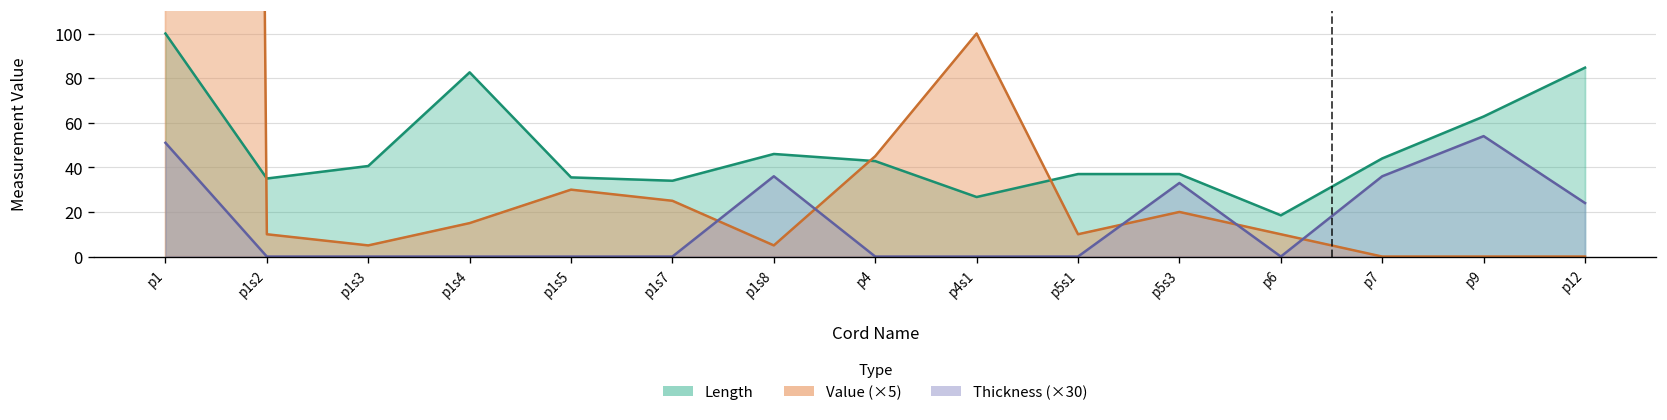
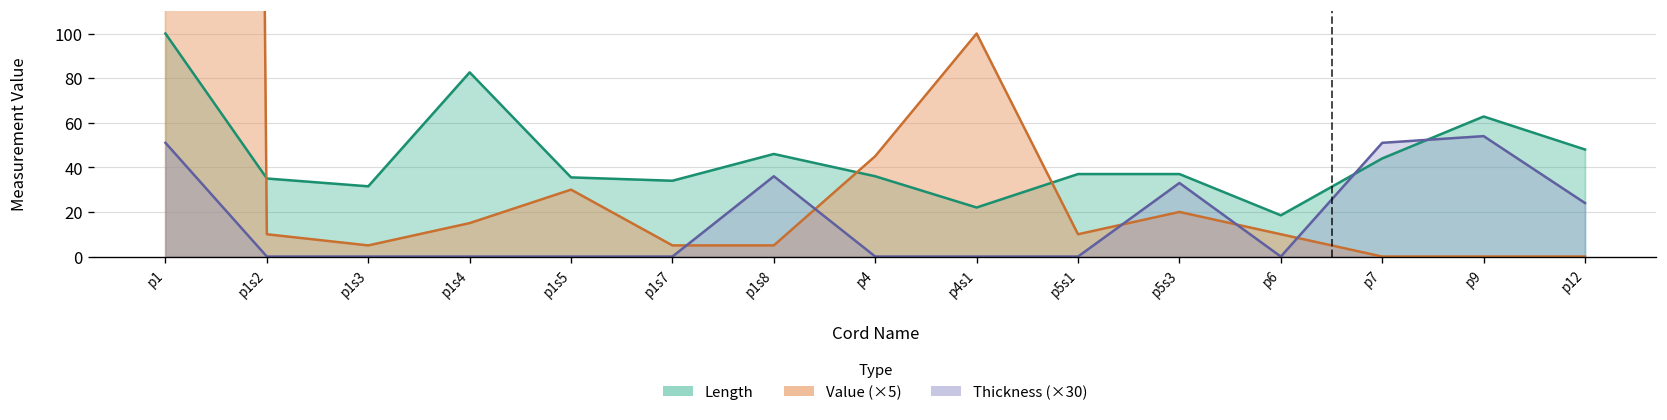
  {
    "Length": {
      "p1": 100,
      "p1s2": 35,
-     "p1s3": 41,
+     "p1s3": 32,
      "p1s4": 83,
      "p1s5": 36,
      "p1s7": 34,
      "p1s8": 46,
-     "p4": 43,
-     "p4s1": 27,
+     "p4": 36,
+     "p4s1": 22,
      "p5s1": 37,
      "p5s3": 37,
      "p6": 19,
      "p7": 44,
      "p9": 63,
-     "p12": 85
+     "p12": 48
    },
    "Value (×5)": {
      "p1s2": 10,
      "p1s3": 5,
      "p1s4": 15,
      "p1s5": 30,
-     "p1s7": 25,
+     "p1s7": 5,
      "p1s8": 5,
      "p4": 45,
      "p4s1": 100,
      "p5s1": 10,
      "p5s3": 20,
      "p6": 10,
      "p7": 0,
      "p9": 0,
      "p12": 0
    },
    "Thickness (×30)": {
      "p1": 51,
      "p1s2": 0,
      "p1s3": 0,
      "p1s4": 0,
      "p1s5": 0,
      "p1s7": 0,
      "p1s8": 36,
      "p4": 0,
      "p4s1": 0,
      "p5s1": 0,
      "p5s3": 33,
      "p6": 0,
-     "p7": 36,
+     "p7": 51,
      "p9": 54,
      "p12": 24
    }
  }
